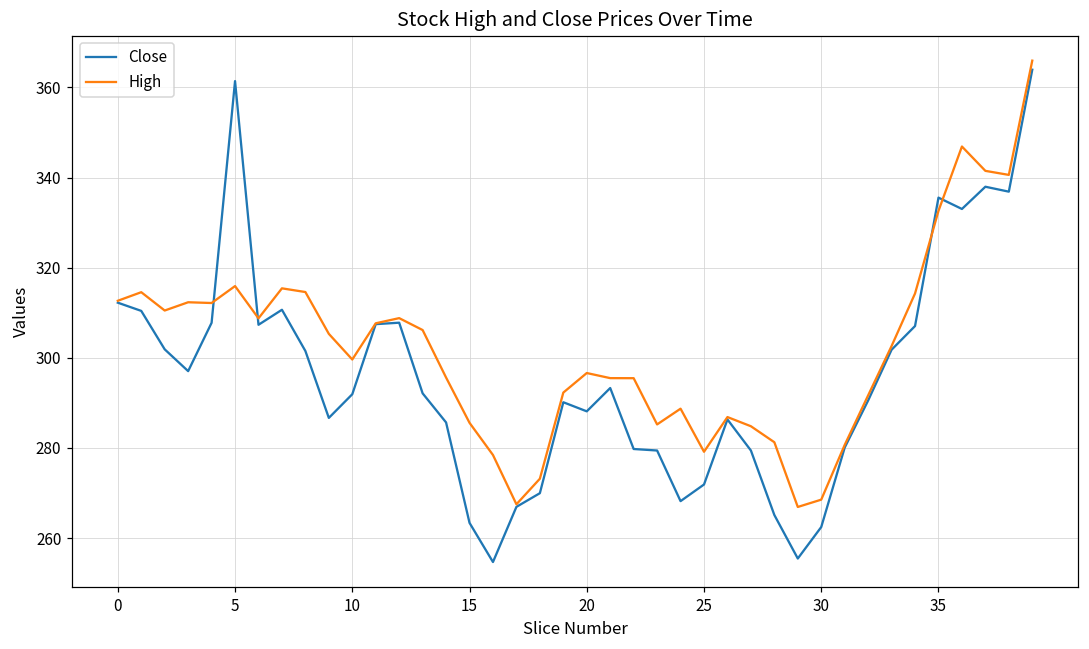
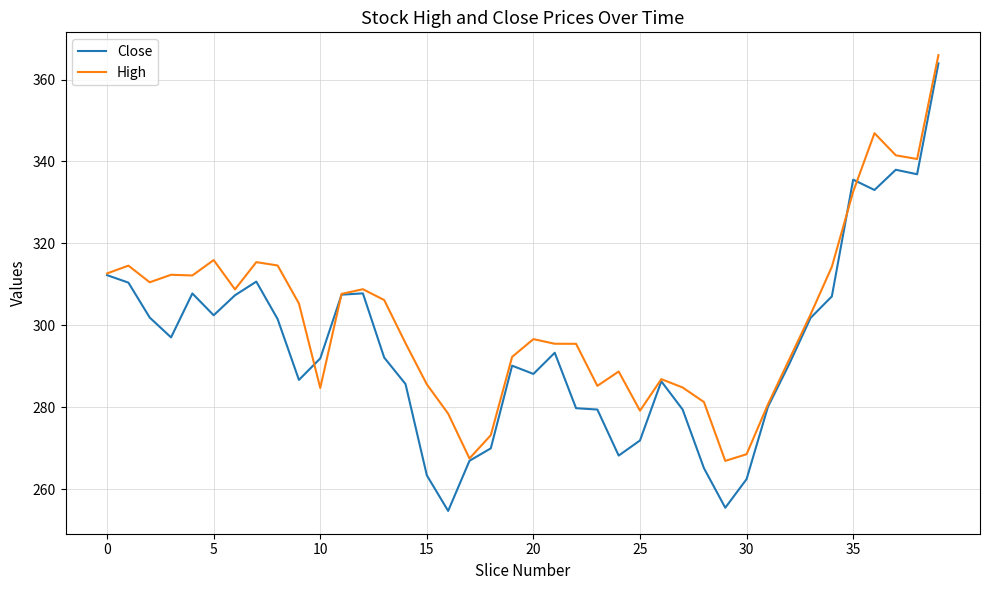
  {
    "Close": {
-     "5": 361,
+     "5": 302,
      "10": 292,
      "15": 263,
      "20": 288,
      "25": 272,
      "30": 262,
      "35": 336
    },
    "High": {
      "5": 316,
-     "10": 300,
+     "10": 285,
      "15": 286,
      "20": 297,
      "25": 279,
      "30": 269,
      "35": 333
    }
  }
